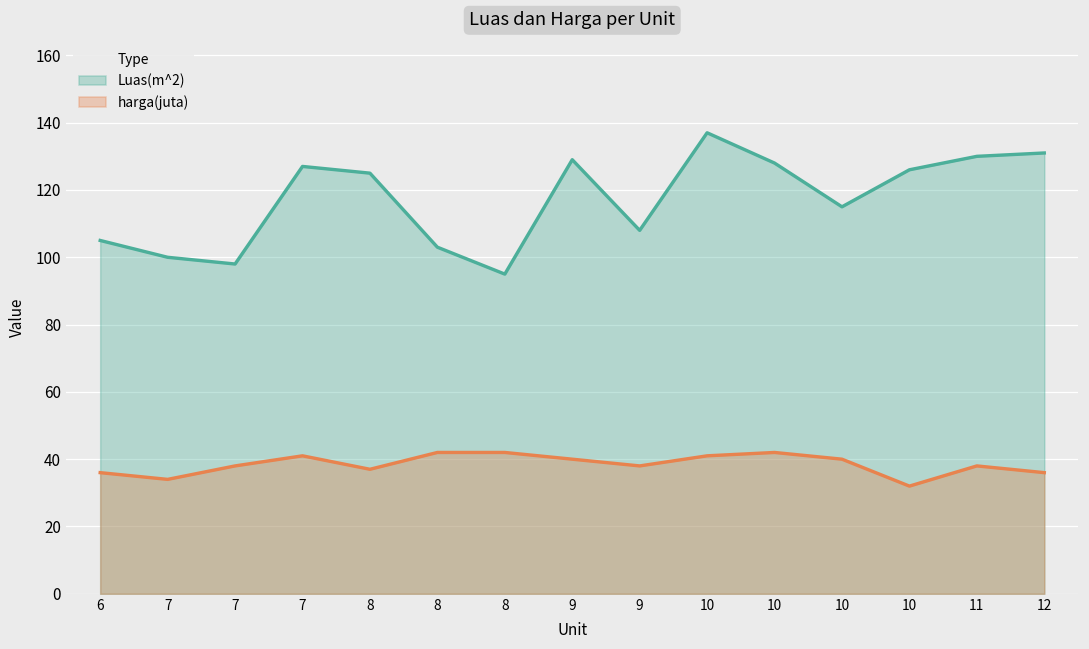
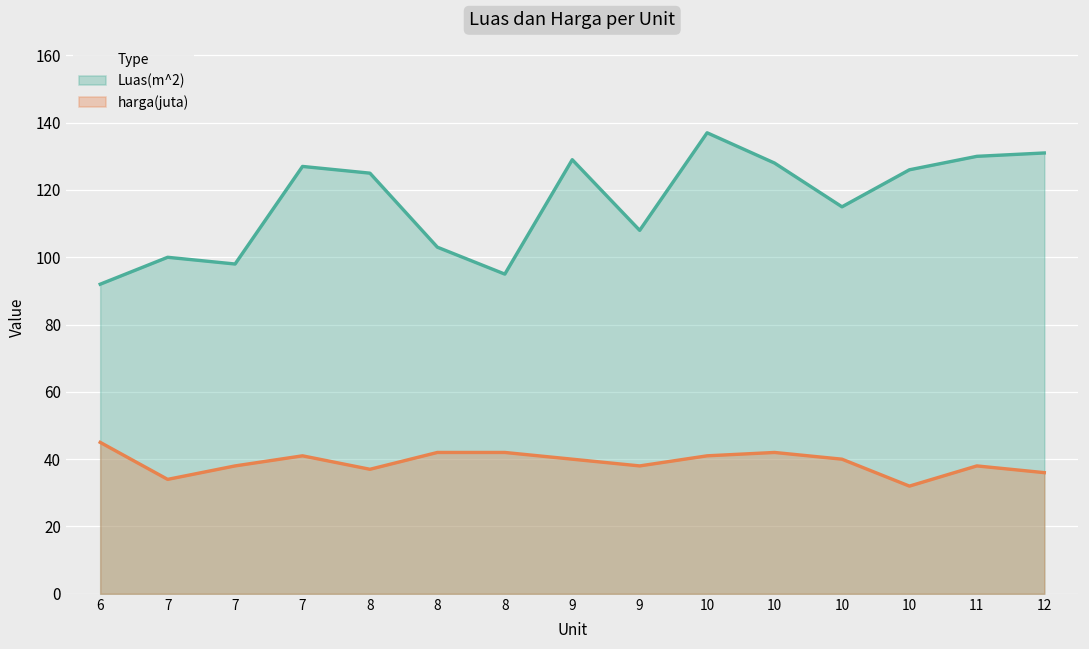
  {
    "Luas(m^2)": {
-     "6": 105,
+     "6": 92,
      "11": 130,
      "12": 131
    },
    "harga(juta)": {
-     "6": 36,
+     "6": 45,
      "11": 38,
      "12": 36
    }
  }
